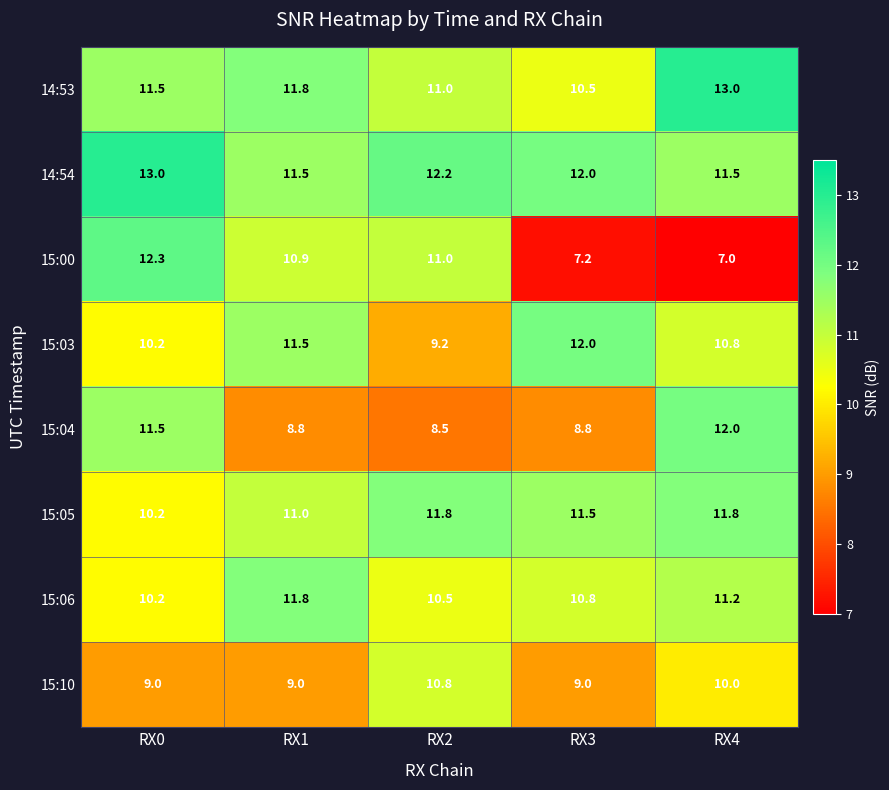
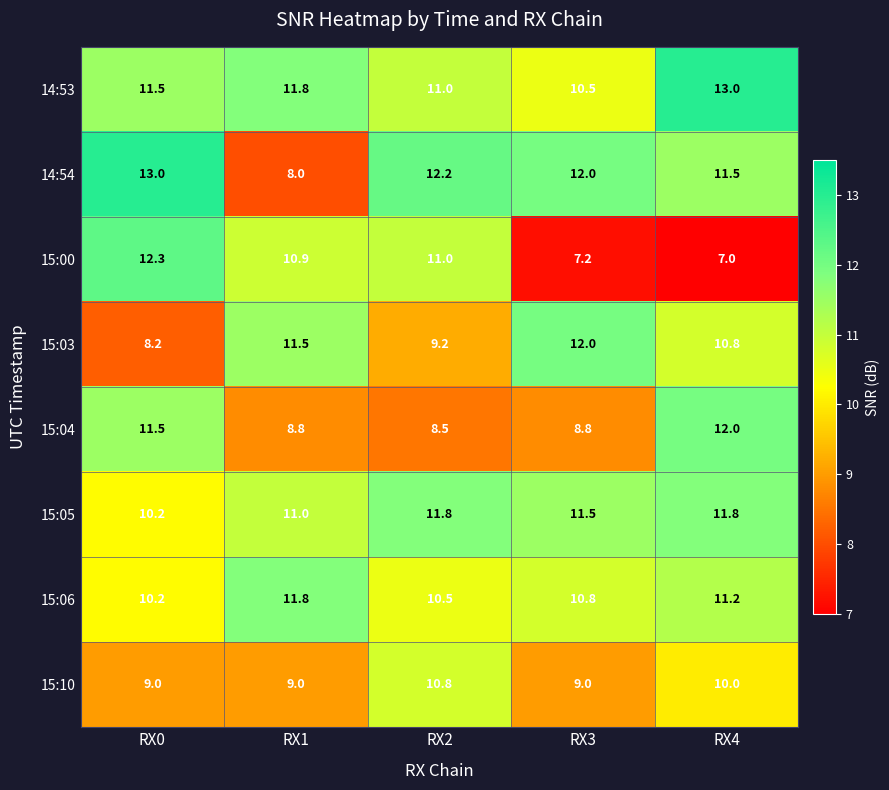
  {
    "14:53": {
      "RX0": 11.5,
      "RX1": 11.8,
      "RX2": 11.0,
      "RX3": 10.5,
      "RX4": 13.0
    },
    "14:54": {
      "RX0": 13.0,
-     "RX1": 11.5,
+     "RX1": 8.0,
      "RX2": 12.2,
      "RX3": 12.0,
      "RX4": 11.5
    },
    "15:00": {
      "RX0": 12.3,
      "RX1": 10.9,
      "RX2": 11.0,
      "RX3": 7.2,
      "RX4": 7.0
    },
    "15:03": {
-     "RX0": 10.2,
+     "RX0": 8.2,
      "RX1": 11.5,
      "RX2": 9.2,
      "RX3": 12.0,
      "RX4": 10.8
    },
    "15:04": {
      "RX0": 11.5,
      "RX1": 8.8,
      "RX2": 8.5,
      "RX3": 8.8,
      "RX4": 12.0
    },
    "15:05": {
      "RX0": 10.2,
      "RX1": 11.0,
      "RX2": 11.8,
      "RX3": 11.5,
      "RX4": 11.8
    },
    "15:06": {
      "RX0": 10.2,
      "RX1": 11.8,
      "RX2": 10.5,
      "RX3": 10.8,
      "RX4": 11.2
    },
    "15:10": {
      "RX0": 9.0,
      "RX1": 9.0,
      "RX2": 10.8,
      "RX3": 9.0,
      "RX4": 10.0
    }
  }
